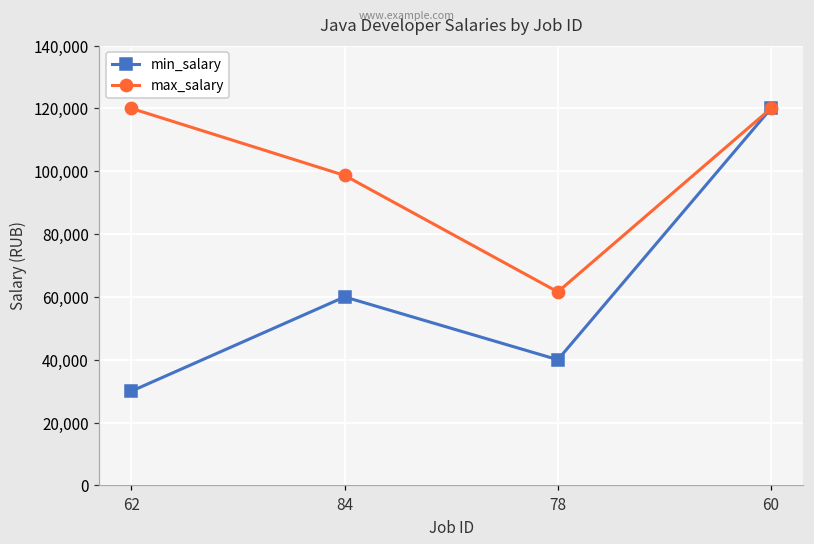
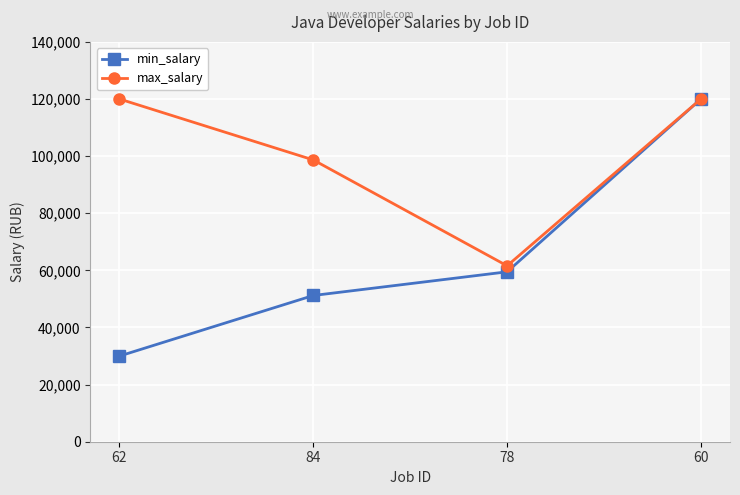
  {
    "min_salary": {
      "62": "30,000",
-     "84": "60,000",
-     "78": "40,000"
+     "84": "51,000",
+     "78": "59,000"
    },
    "max_salary": {
      "62": "120,000",
      "84": "99,000",
      "78": "62,000"
    }
  }
